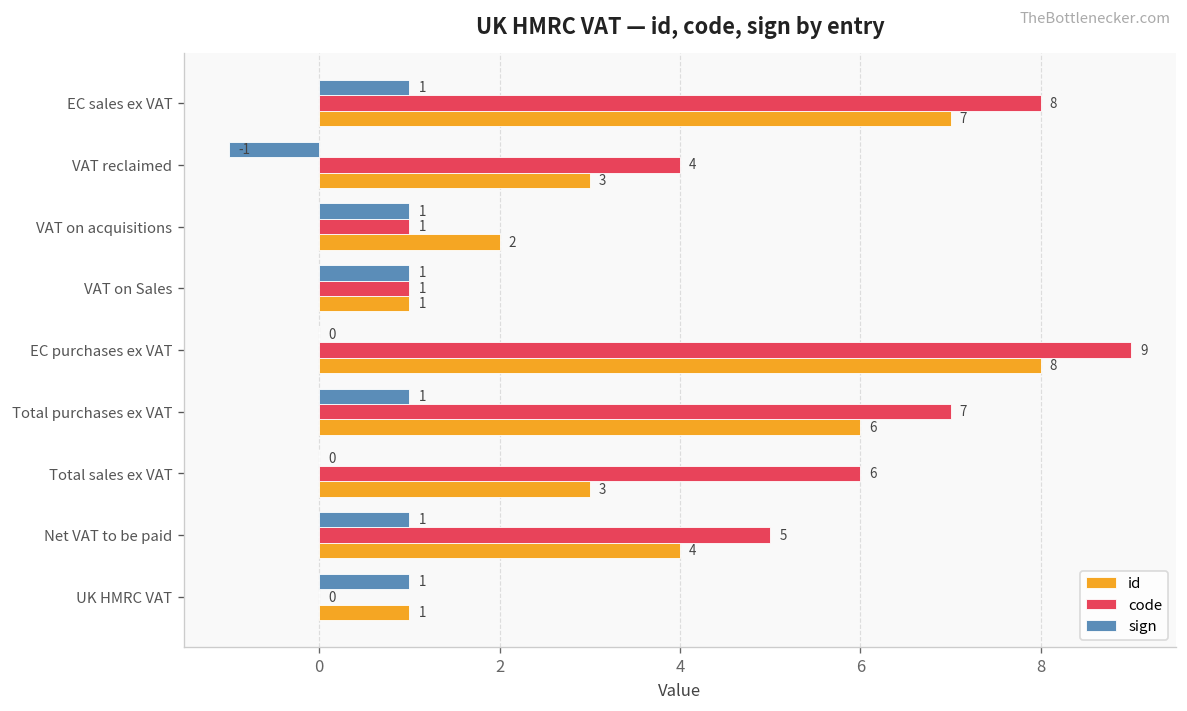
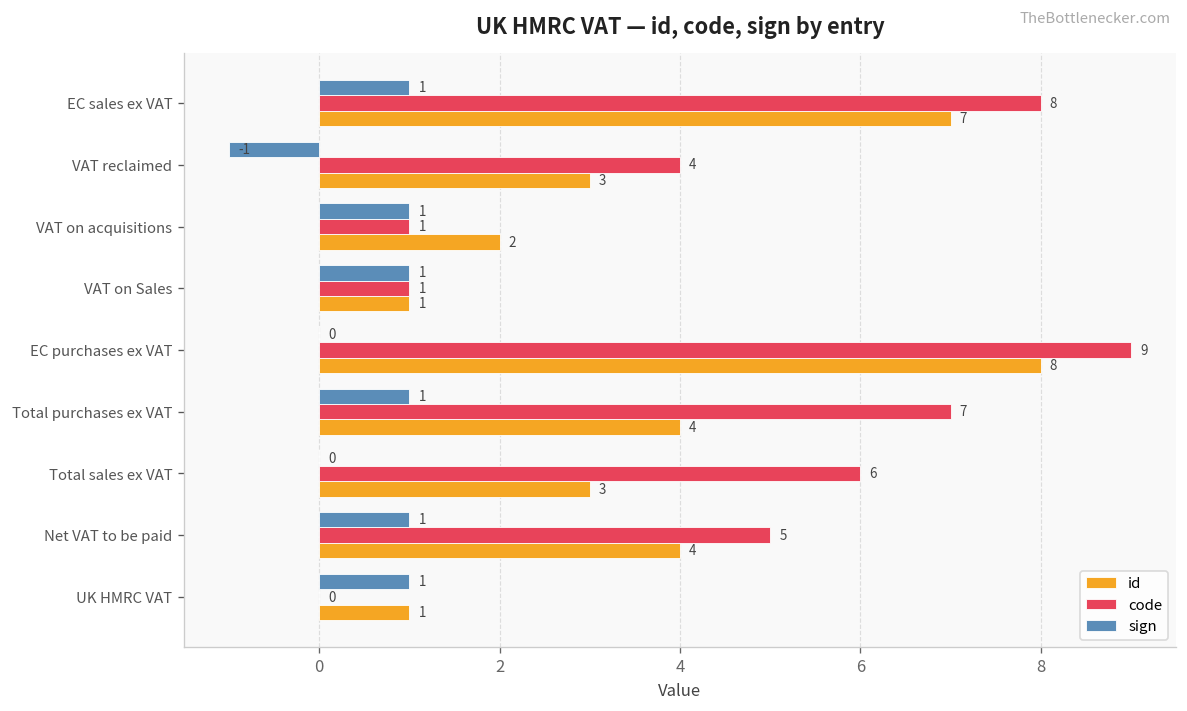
  {
    "id": {
      "EC sales ex VAT": 7,
      "VAT reclaimed": 3,
      "VAT on acquisitions": 2,
      "VAT on Sales": 1,
      "EC purchases ex VAT": 8,
-     "Total purchases ex VAT": 6,
+     "Total purchases ex VAT": 4,
      "Total sales ex VAT": 3,
      "Net VAT to be paid": 4,
      "UK HMRC VAT": 1
    },
    "code": {
      "EC sales ex VAT": 8,
      "VAT reclaimed": 4,
      "VAT on acquisitions": 1,
      "VAT on Sales": 1,
      "EC purchases ex VAT": 9,
      "Total purchases ex VAT": 7,
      "Total sales ex VAT": 6,
      "Net VAT to be paid": 5,
      "UK HMRC VAT": 0
    },
    "sign": {
      "EC sales ex VAT": 1,
      "VAT reclaimed": -1,
      "VAT on acquisitions": 1,
      "VAT on Sales": 1,
      "EC purchases ex VAT": 0,
      "Total purchases ex VAT": 1,
      "Total sales ex VAT": 0,
      "Net VAT to be paid": 1,
      "UK HMRC VAT": 1
    }
  }
